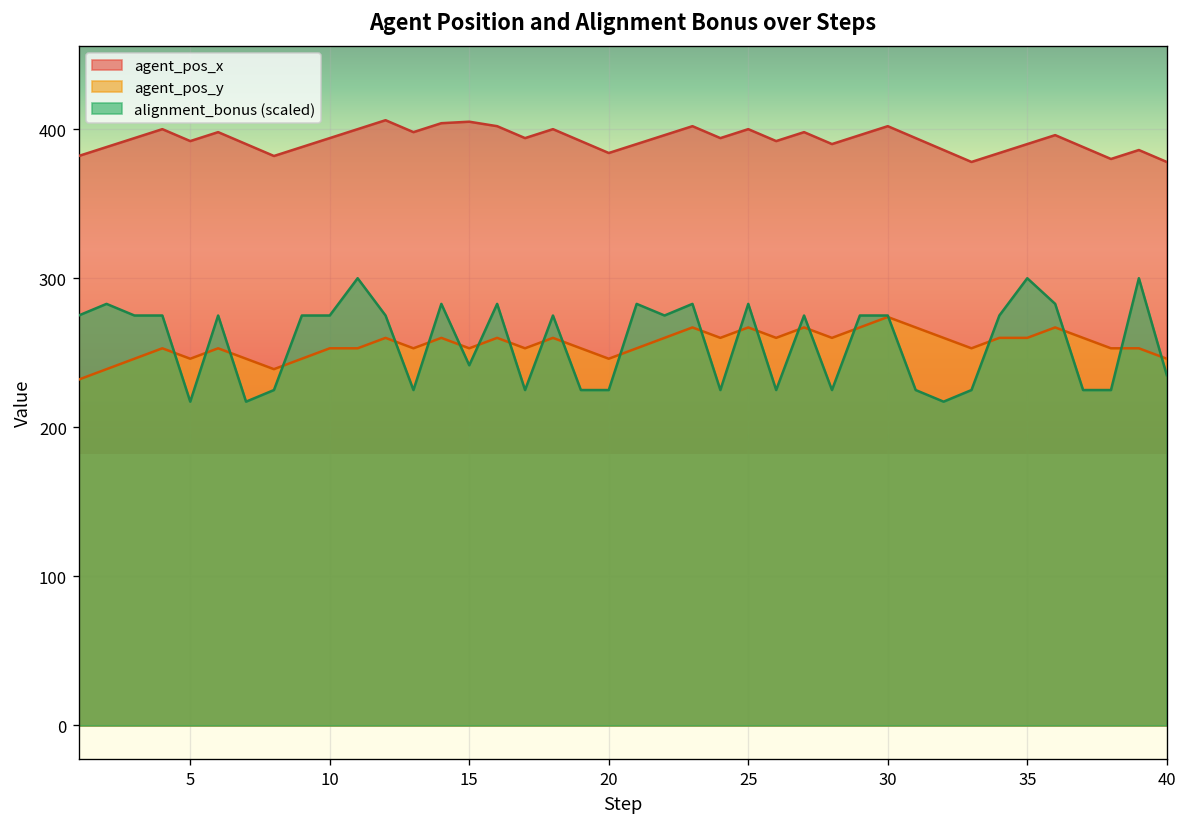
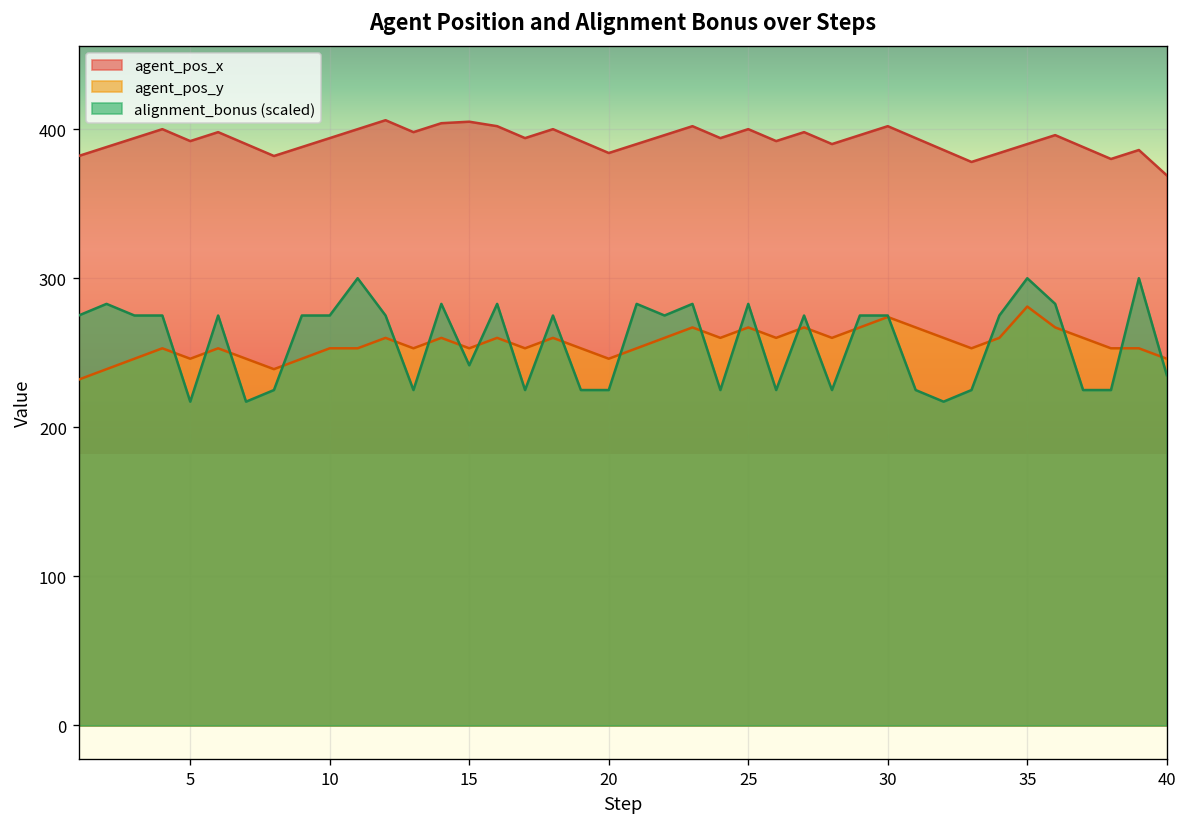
  {
    "agent_pos_x": {
      "5": 392,
      "10": 394,
      "15": 405,
      "20": 384,
      "25": 400,
      "30": 402,
      "35": 390,
-     "40": 378
+     "40": 369
    },
    "agent_pos_y": {
      "5": 246,
      "10": 253,
      "15": 253,
      "20": 246,
      "25": 267,
-     "35": 260,
+     "35": 281,
      "40": 246
    },
    "alignment_bonus (scaled)": {
      "5": 217,
      "10": 275,
      "15": 242,
      "20": 225,
      "25": 283,
      "35": 300,
      "40": 235
    }
  }
